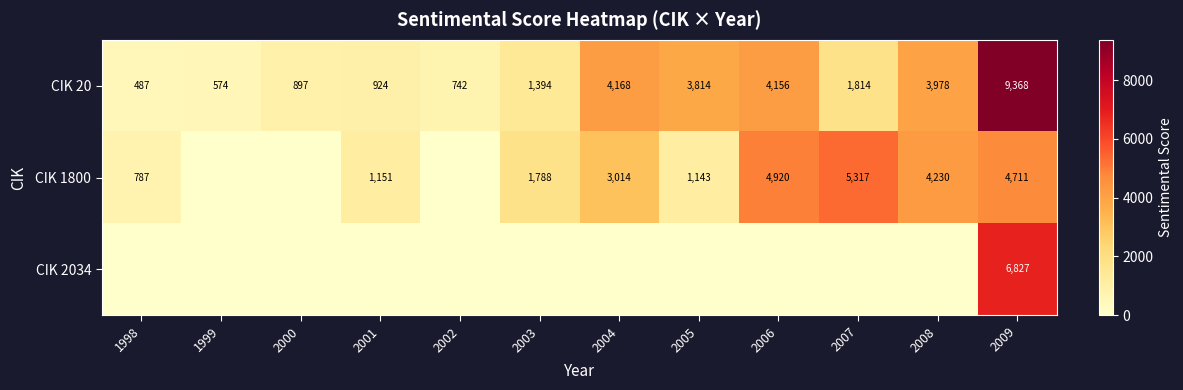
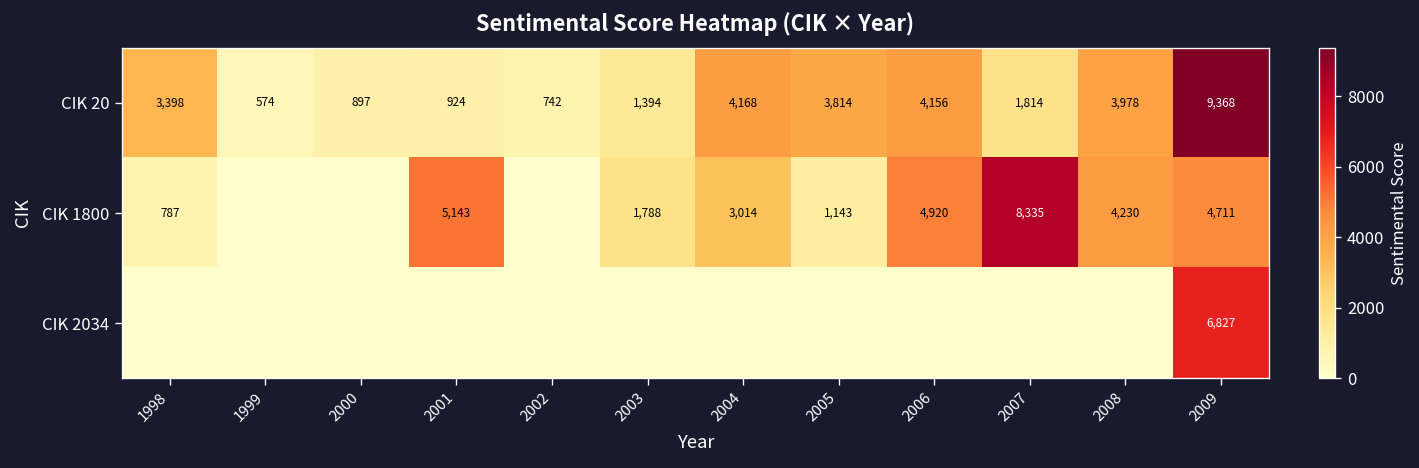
  {
    "CIK 20": {
-     "1998": "487",
+     "1998": "3,398",
      "1999": "574",
      "2000": "897",
      "2001": "924",
      "2002": "742",
      "2003": "1,394",
      "2004": "4,168",
      "2005": "3,814",
      "2006": "4,156",
      "2007": "1,814",
      "2008": "3,978",
      "2009": "9,368"
    },
    "CIK 1800": {
      "1998": "787",
-     "2001": "1,151",
+     "2001": "5,143",
      "2003": "1,788",
      "2004": "3,014",
      "2005": "1,143",
      "2006": "4,920",
-     "2007": "5,317",
+     "2007": "8,335",
      "2008": "4,230",
      "2009": "4,711"
    },
    "CIK 2034": {
      "2009": "6,827"
    }
  }
